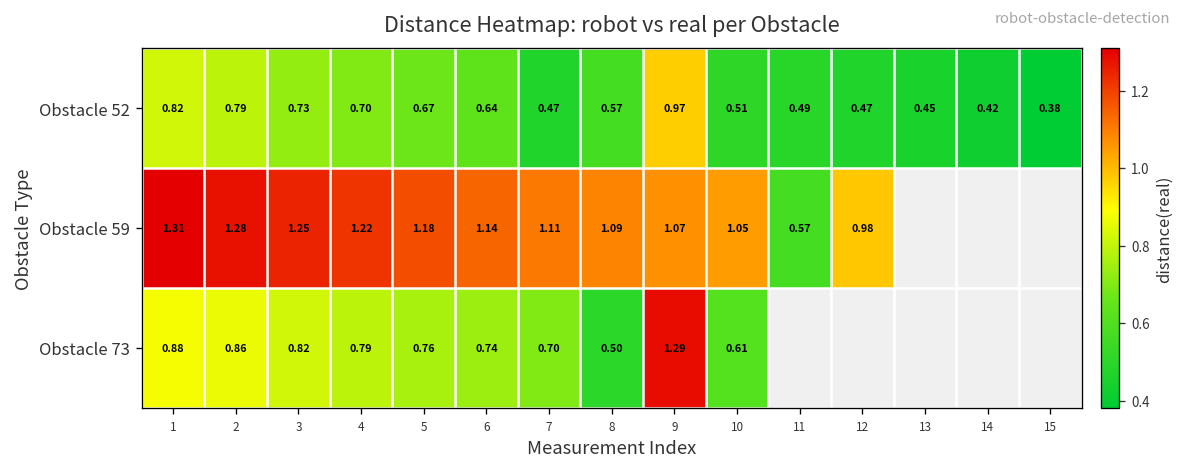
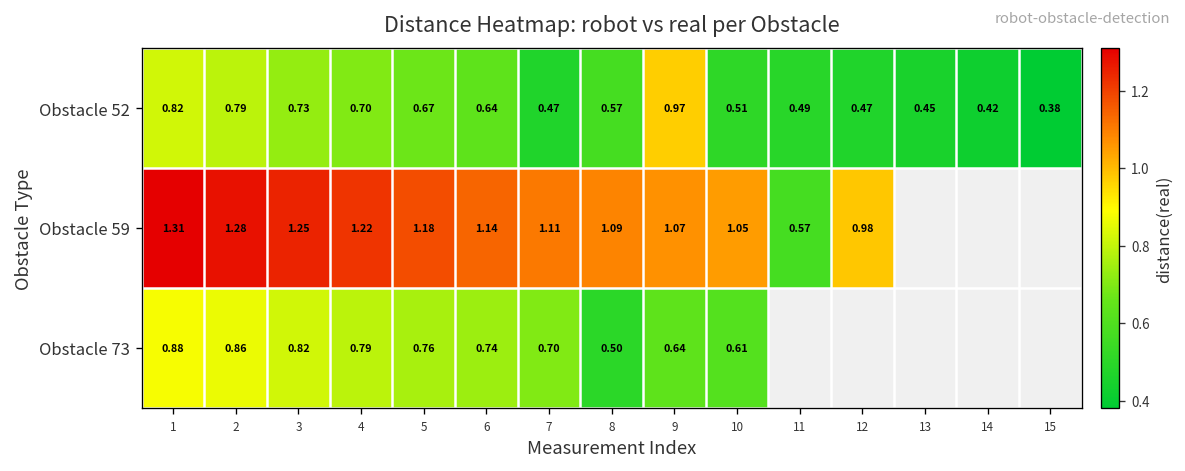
  {
    "Obstacle 52": {
      "1": 0.82,
      "2": 0.79,
      "3": 0.73,
      "4": 0.70,
      "5": 0.67,
      "6": 0.64,
      "7": 0.47,
      "8": 0.57,
      "9": 0.97,
      "10": 0.51,
      "11": 0.49,
      "12": 0.47,
      "13": 0.45,
      "14": 0.42,
      "15": 0.38
    },
    "Obstacle 59": {
      "1": 1.31,
      "2": 1.28,
      "3": 1.25,
      "4": 1.22,
      "5": 1.18,
      "6": 1.14,
      "7": 1.11,
      "8": 1.09,
      "9": 1.07,
      "10": 1.05,
      "11": 0.57,
      "12": 0.98
    },
    "Obstacle 73": {
      "1": 0.88,
      "2": 0.86,
      "3": 0.82,
      "4": 0.79,
      "5": 0.76,
      "6": 0.74,
      "7": 0.70,
      "8": 0.50,
-     "9": 1.29,
+     "9": 0.64,
      "10": 0.61
    }
  }
